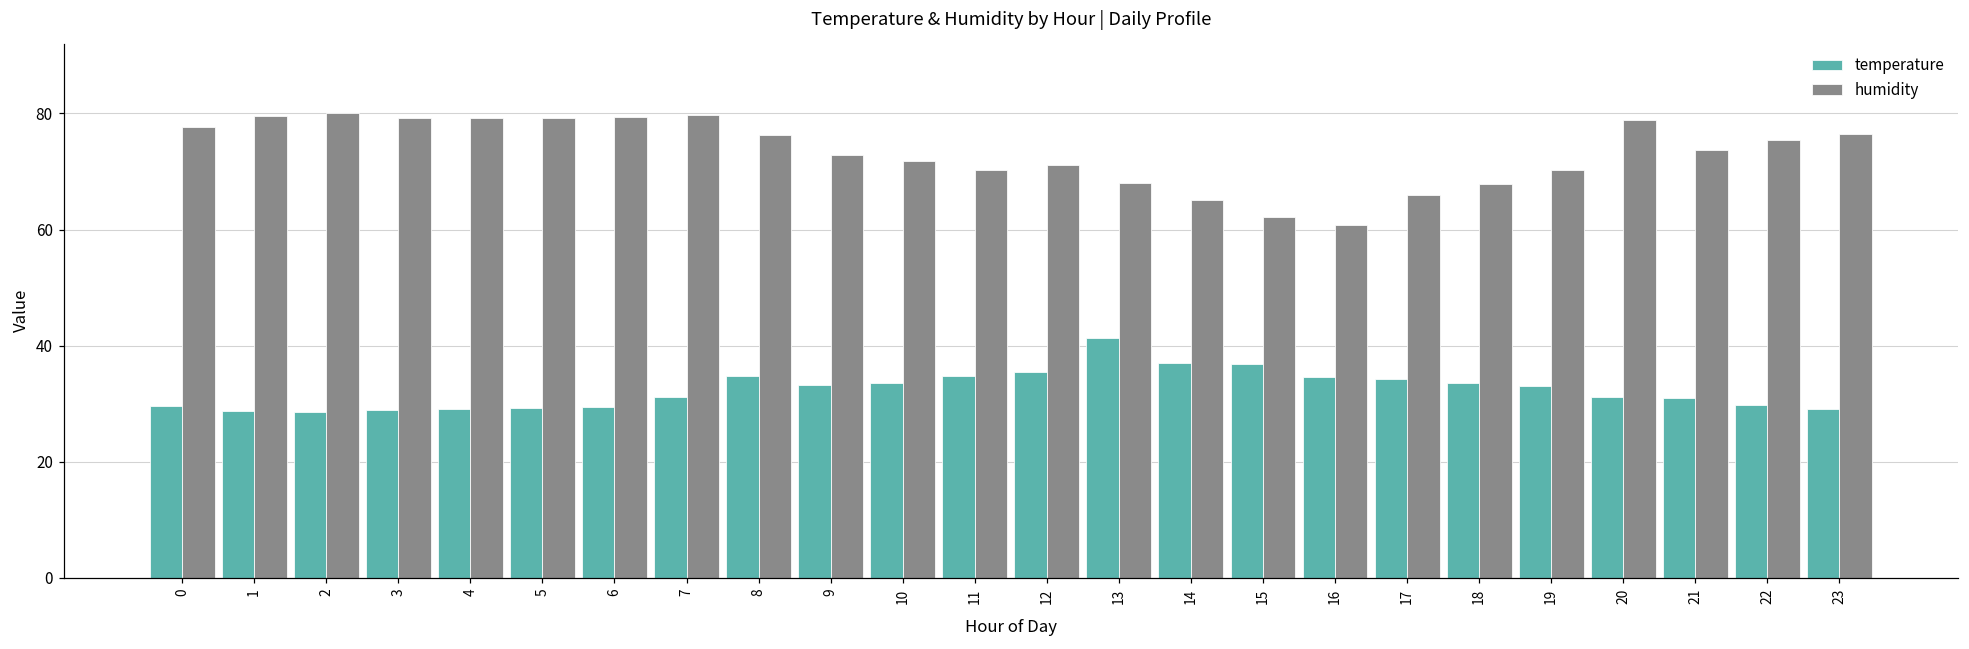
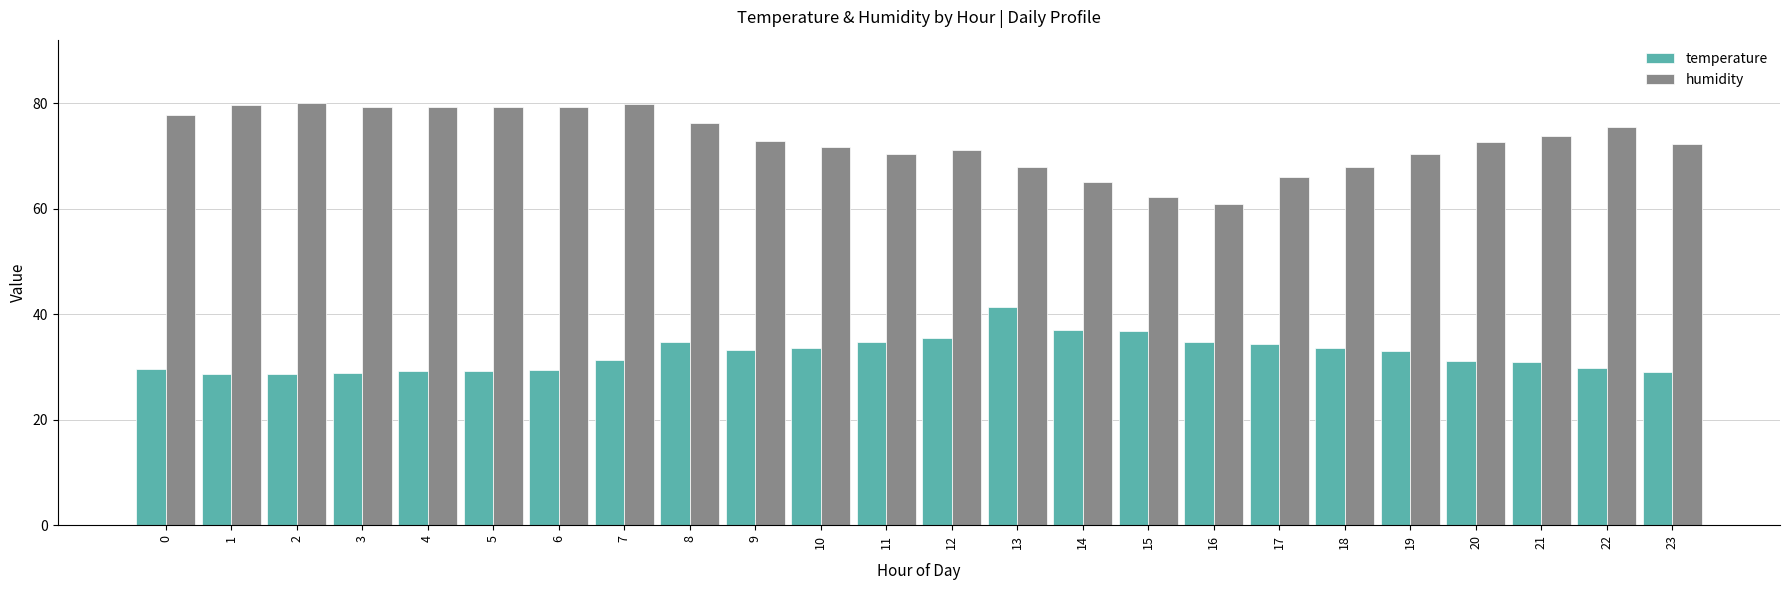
  {
    "temperature": {
      "0": 30,
      "1": 29,
      "2": 29,
      "3": 29,
      "4": 29,
      "5": 29,
      "6": 29,
      "7": 31,
      "8": 35,
      "9": 33,
      "10": 34,
      "11": 35,
      "12": 36,
      "13": 41,
      "14": 37,
      "15": 37,
      "16": 35,
      "17": 34,
      "18": 34,
      "19": 33,
      "20": 31,
      "21": 31,
      "22": 30,
      "23": 29
    },
    "humidity": {
      "0": 78,
      "1": 80,
      "2": 80,
      "3": 79,
      "4": 79,
      "5": 79,
      "6": 79,
      "7": 80,
      "8": 76,
      "9": 73,
      "10": 72,
      "11": 70,
      "12": 71,
      "13": 68,
      "14": 65,
      "15": 62,
      "16": 61,
      "17": 66,
      "18": 68,
      "19": 70,
-     "20": 79,
+     "20": 73,
      "21": 74,
      "22": 76,
-     "23": 76
+     "23": 72
    }
  }
